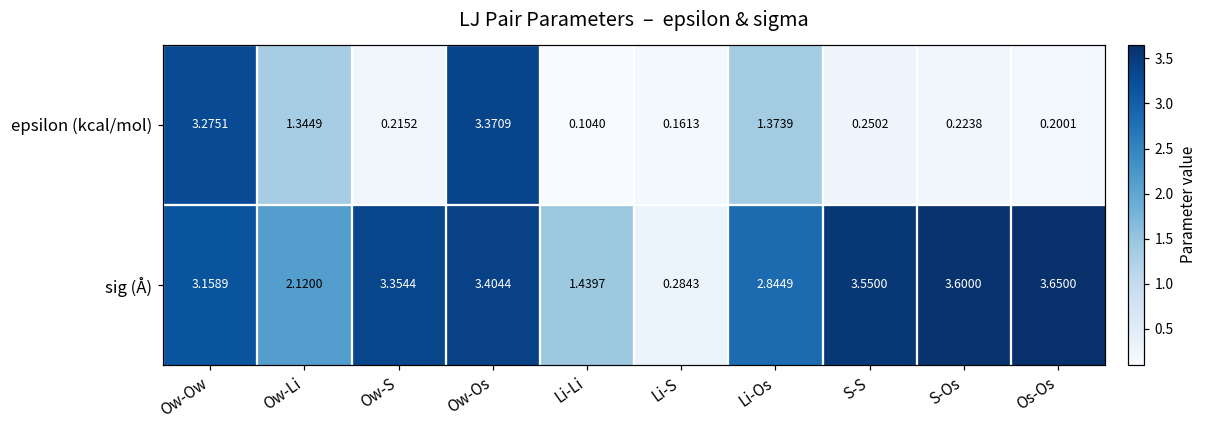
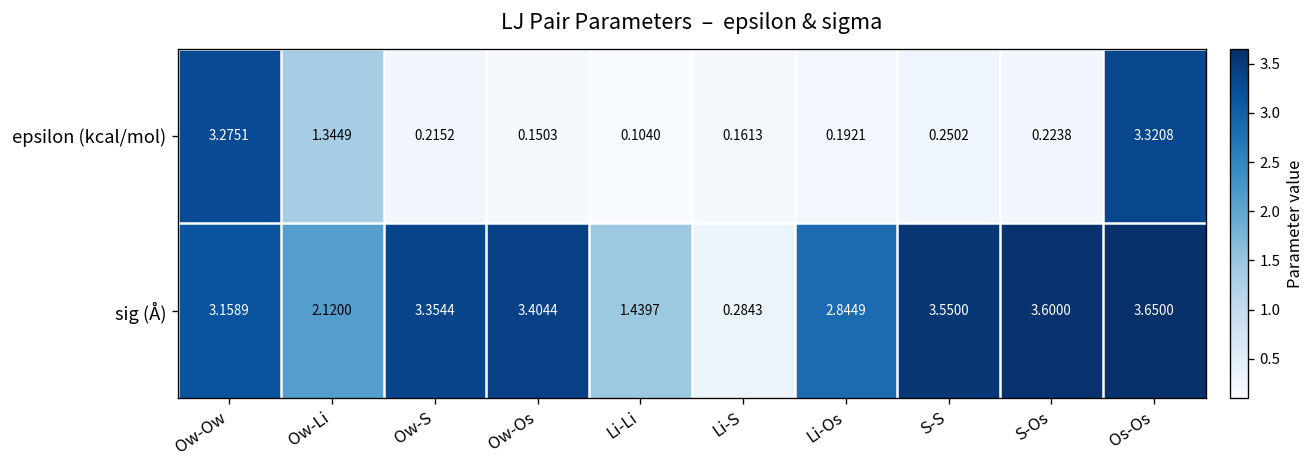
  {
    "epsilon (kcal/mol)": {
      "Ow-Ow": 3.2751,
      "Ow-Li": 1.3449,
      "Ow-S": 0.2152,
-     "Ow-Os": 3.3709,
+     "Ow-Os": 0.1503,
      "Li-Li": 0.1040,
      "Li-S": 0.1613,
-     "Li-Os": 1.3739,
+     "Li-Os": 0.1921,
      "S-S": 0.2502,
      "S-Os": 0.2238,
-     "Os-Os": 0.2001
+     "Os-Os": 3.3208
    },
    "sig (Å)": {
      "Ow-Ow": 3.1589,
      "Ow-Li": 2.1200,
      "Ow-S": 3.3544,
      "Ow-Os": 3.4044,
      "Li-Li": 1.4397,
      "Li-S": 0.2843,
      "Li-Os": 2.8449,
      "S-S": 3.5500,
      "S-Os": 3.6000,
      "Os-Os": 3.6500
    }
  }
